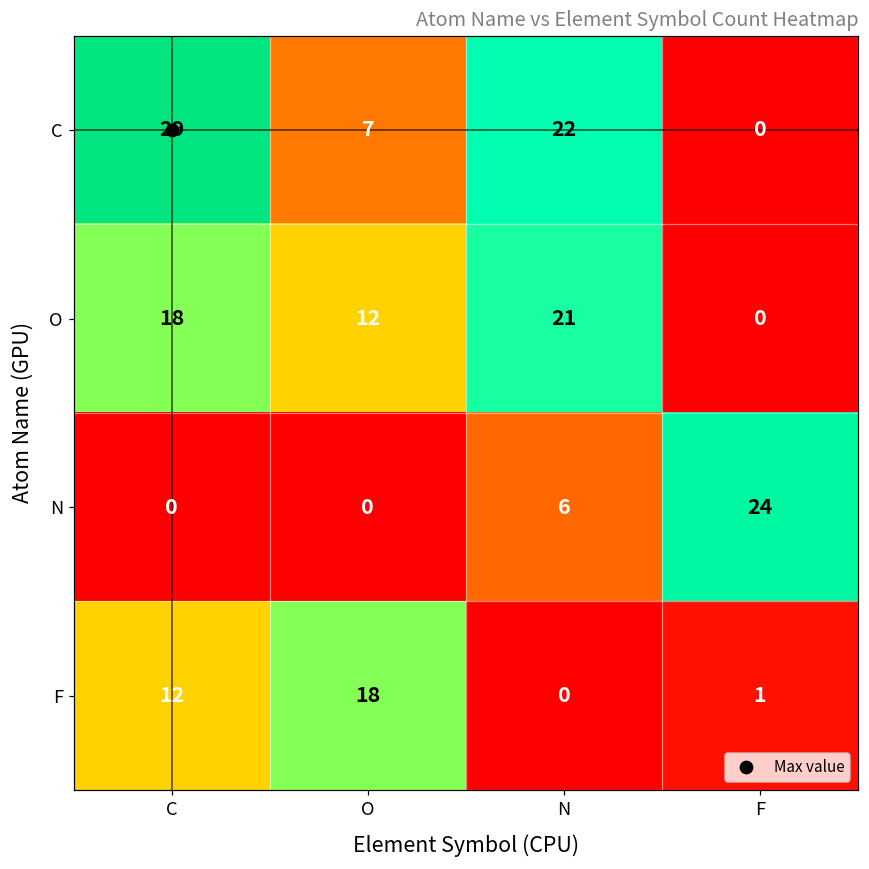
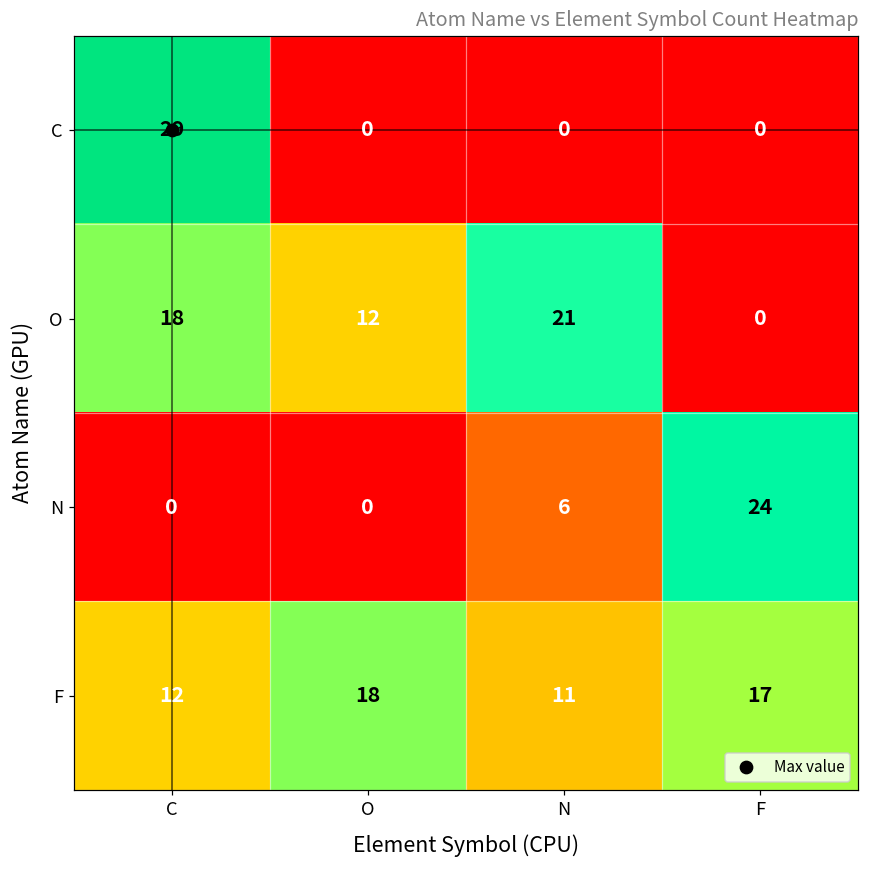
  {
    "C": {
-     "O": 7,
-     "N": 22,
+     "O": 0,
+     "N": 0,
      "F": 0
    },
    "O": {
      "C": 18,
      "O": 12,
      "N": 21,
      "F": 0
    },
    "N": {
      "C": 0,
      "O": 0,
      "N": 6,
      "F": 24
    },
    "F": {
      "C": 12,
      "O": 18,
-     "N": 0,
-     "F": 1
+     "N": 11,
+     "F": 17
    }
  }
